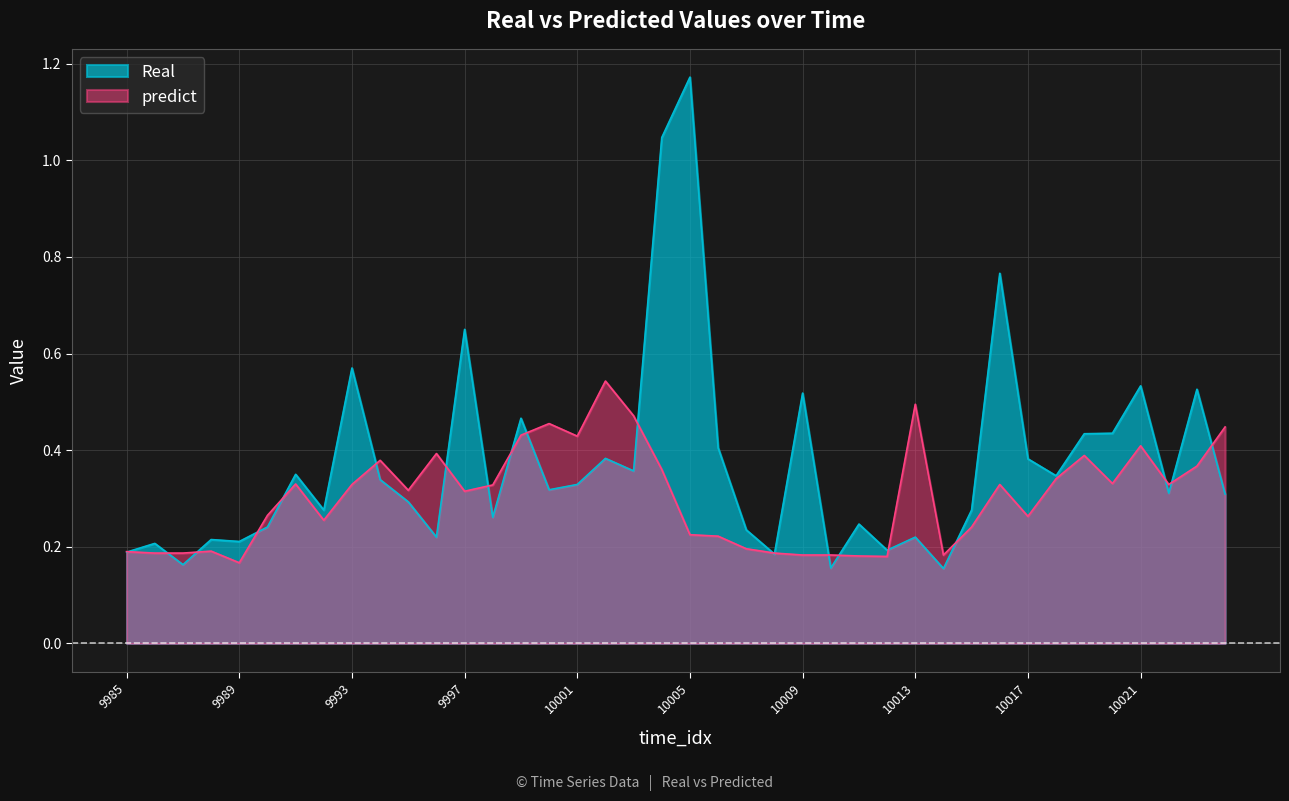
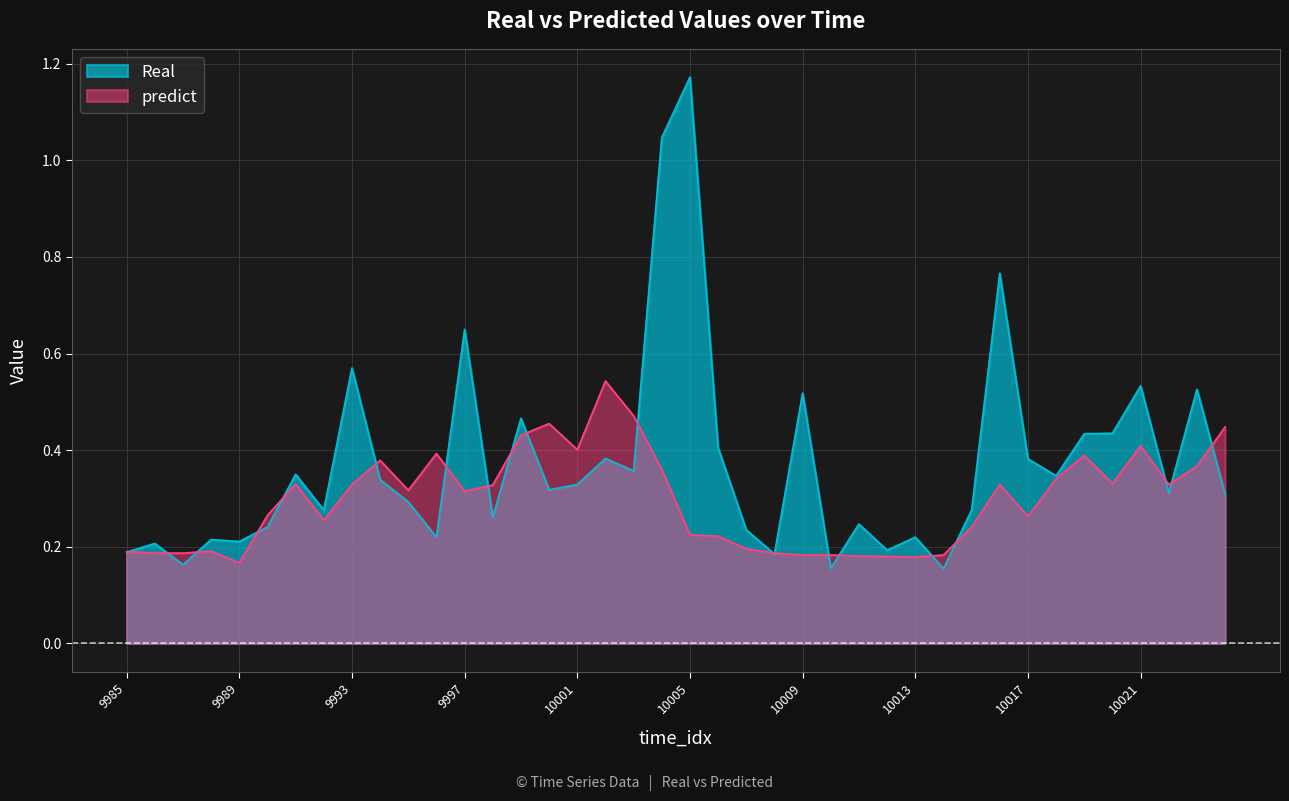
  {
    "Real": {
      "9989": 0.21,
      "9993": 0.57,
      "9997": 0.65,
      "10001": 0.33,
      "10005": 1.17,
      "10009": 0.52,
      "10013": 0.22,
      "10017": 0.38,
      "10021": 0.53
    },
    "predict": {
      "9989": 0.17,
      "9993": 0.33,
      "9997": 0.32,
-     "10001": 0.43,
+     "10001": 0.40,
      "10005": 0.23,
      "10009": 0.18,
-     "10013": 0.50,
+     "10013": 0.18,
      "10017": 0.26,
      "10021": 0.41
    }
  }
